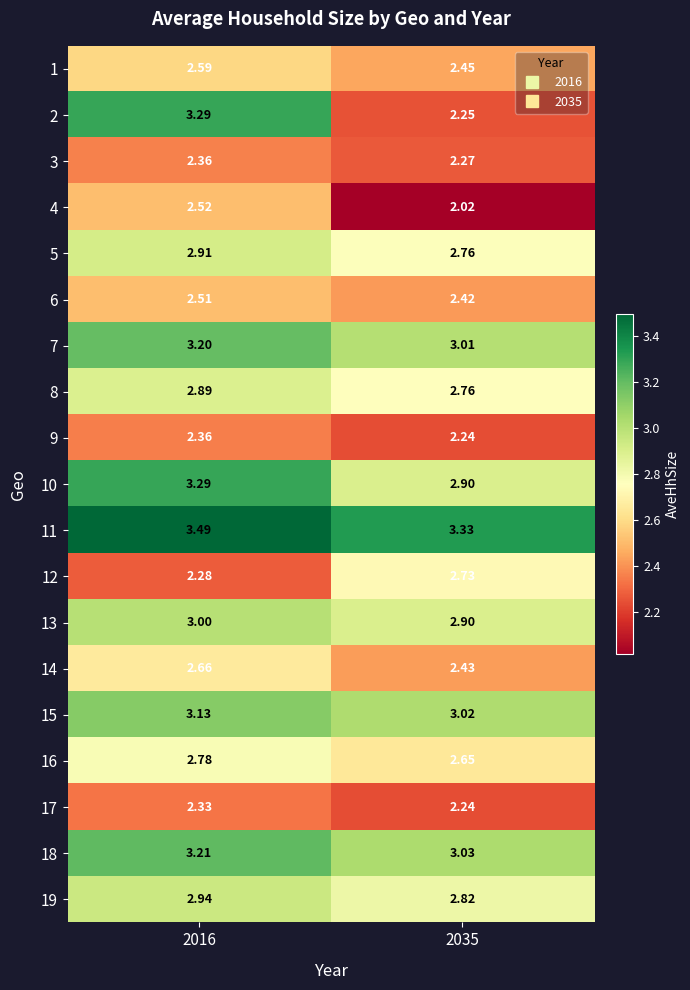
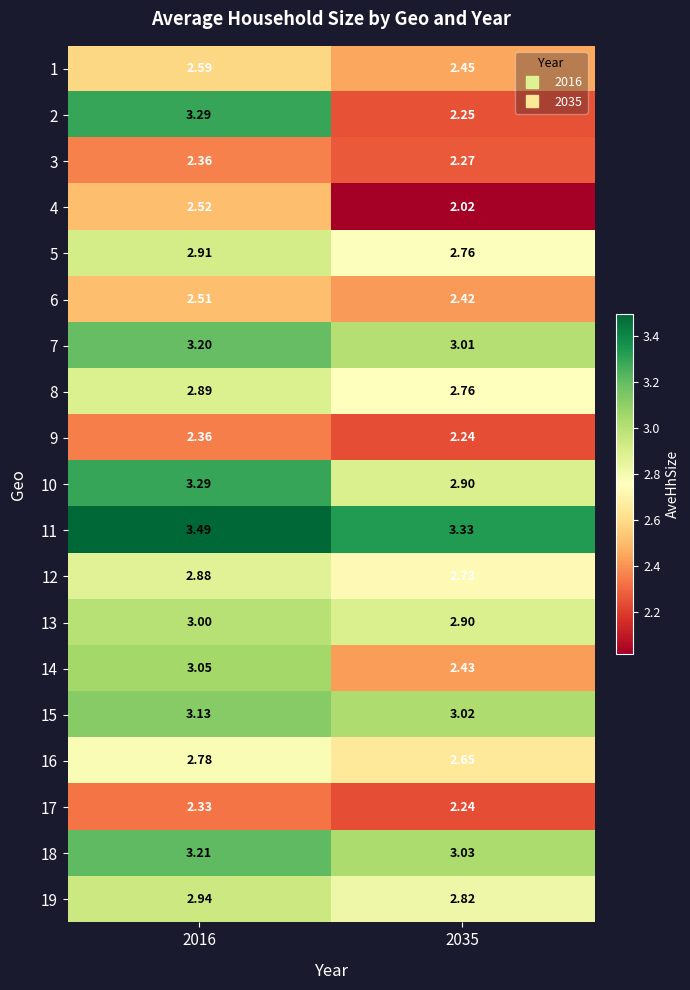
  {
    "1": {
      "2016": 2.59,
      "2035": 2.45
    },
    "2": {
      "2016": 3.29,
      "2035": 2.25
    },
    "3": {
      "2016": 2.36,
      "2035": 2.27
    },
    "4": {
      "2016": 2.52,
      "2035": 2.02
    },
    "5": {
      "2016": 2.91,
      "2035": 2.76
    },
    "6": {
      "2016": 2.51,
      "2035": 2.42
    },
    "7": {
      "2016": 3.20,
      "2035": 3.01
    },
    "8": {
      "2016": 2.89,
      "2035": 2.76
    },
    "9": {
      "2016": 2.36,
      "2035": 2.24
    },
    "10": {
      "2016": 3.29,
      "2035": 2.90
    },
    "11": {
      "2016": 3.49,
      "2035": 3.33
    },
    "12": {
-     "2016": 2.28,
+     "2016": 2.88,
      "2035": 2.73
    },
    "13": {
      "2016": 3.00,
      "2035": 2.90
    },
    "14": {
-     "2016": 2.66,
+     "2016": 3.05,
      "2035": 2.43
    },
    "15": {
      "2016": 3.13,
      "2035": 3.02
    },
    "16": {
      "2016": 2.78,
      "2035": 2.65
    },
    "17": {
      "2016": 2.33,
      "2035": 2.24
    },
    "18": {
      "2016": 3.21,
      "2035": 3.03
    },
    "19": {
      "2016": 2.94,
      "2035": 2.82
    }
  }
